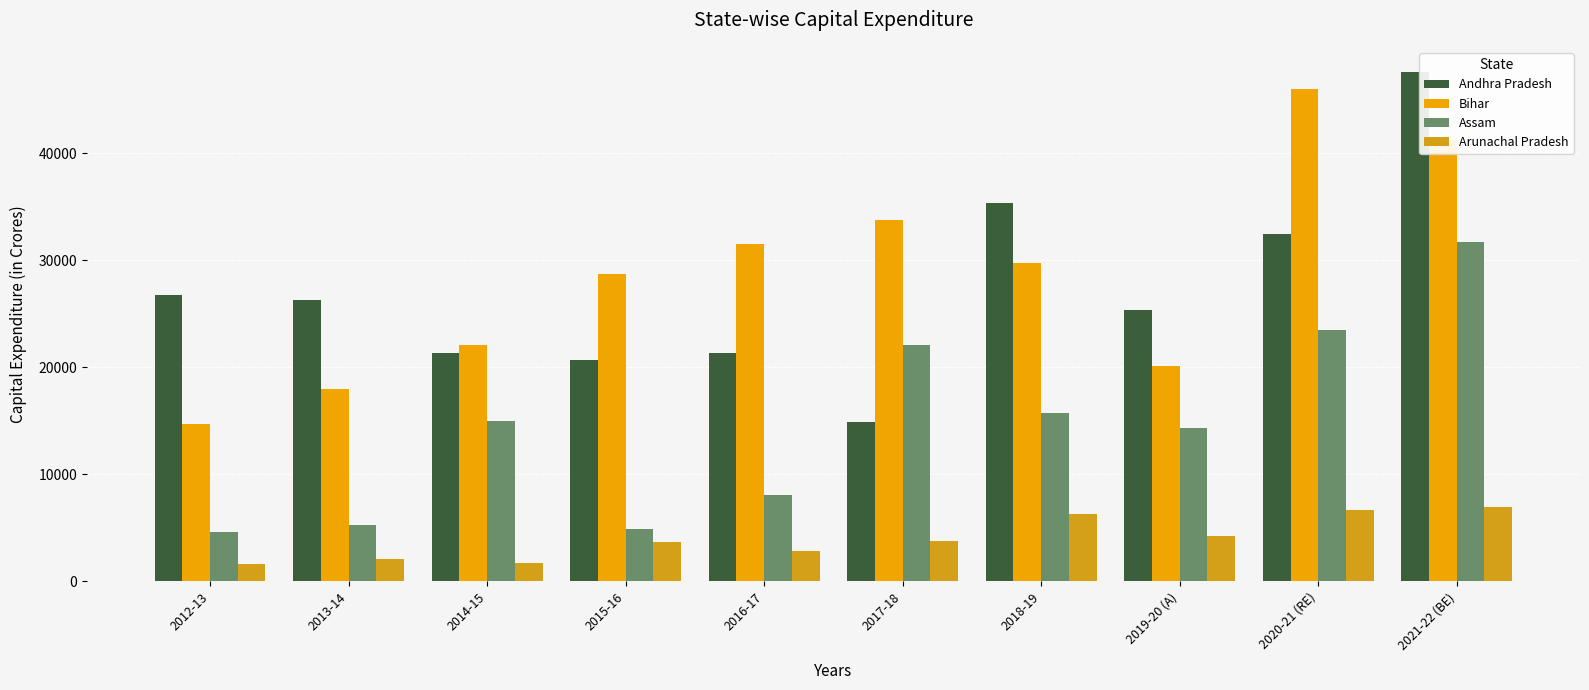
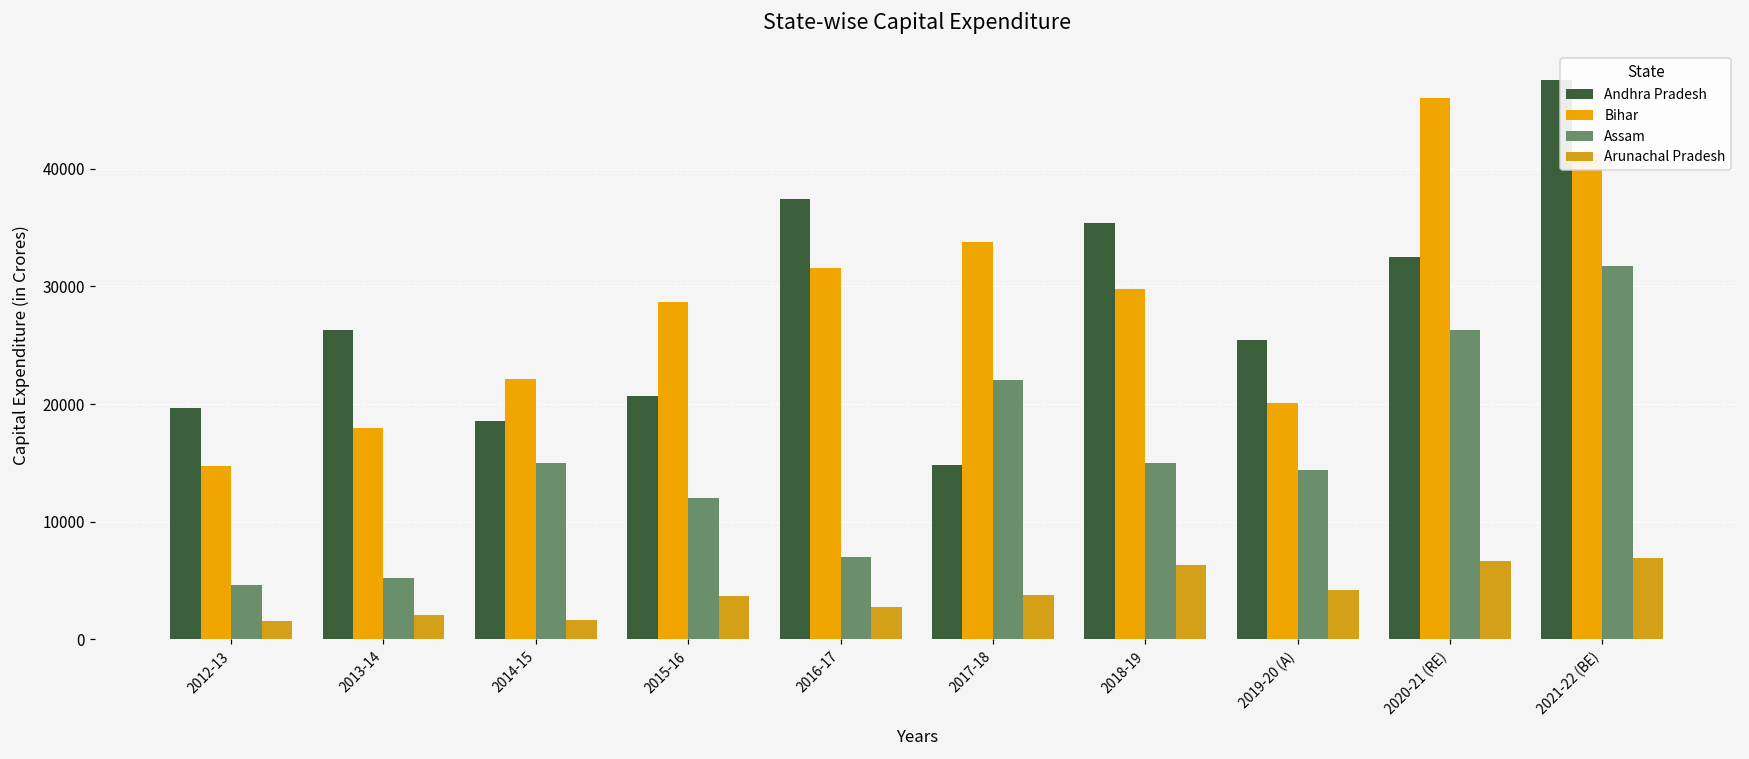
  {
    "Andhra Pradesh": {
-     "2012-13": 26700,
+     "2012-13": 19600,
      "2013-14": 26300,
-     "2014-15": 21300,
+     "2014-15": 18600,
      "2015-16": 20700,
-     "2016-17": 21400,
+     "2016-17": 37400,
      "2017-18": 14900,
      "2018-19": 35400,
      "2019-20 (A)": 25400,
      "2020-21 (RE)": 32500,
      "2021-22 (BE)": 47600
    },
    "Assam": {
      "2012-13": 4600,
      "2013-14": 5200,
      "2014-15": 15000,
-     "2015-16": 4900,
-     "2016-17": 8000,
+     "2015-16": 12000,
+     "2016-17": 7000,
      "2017-18": 22100,
-     "2018-19": 15700,
+     "2018-19": 15000,
      "2019-20 (A)": 14400,
-     "2020-21 (RE)": 23500,
+     "2020-21 (RE)": 26300,
      "2021-22 (BE)": 31800
    }
  }
